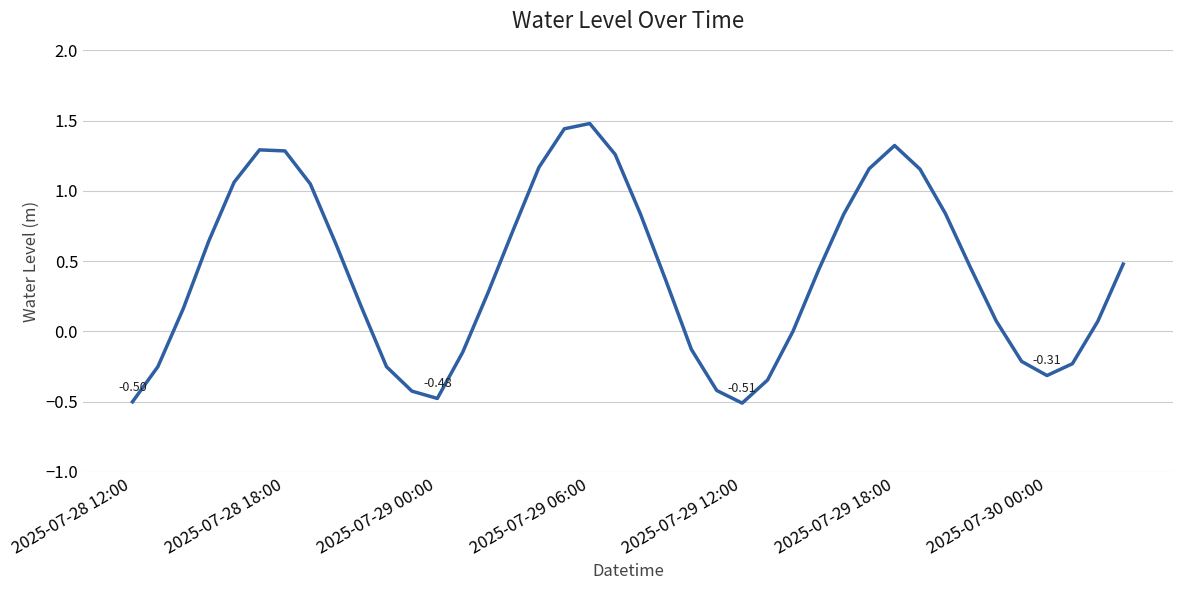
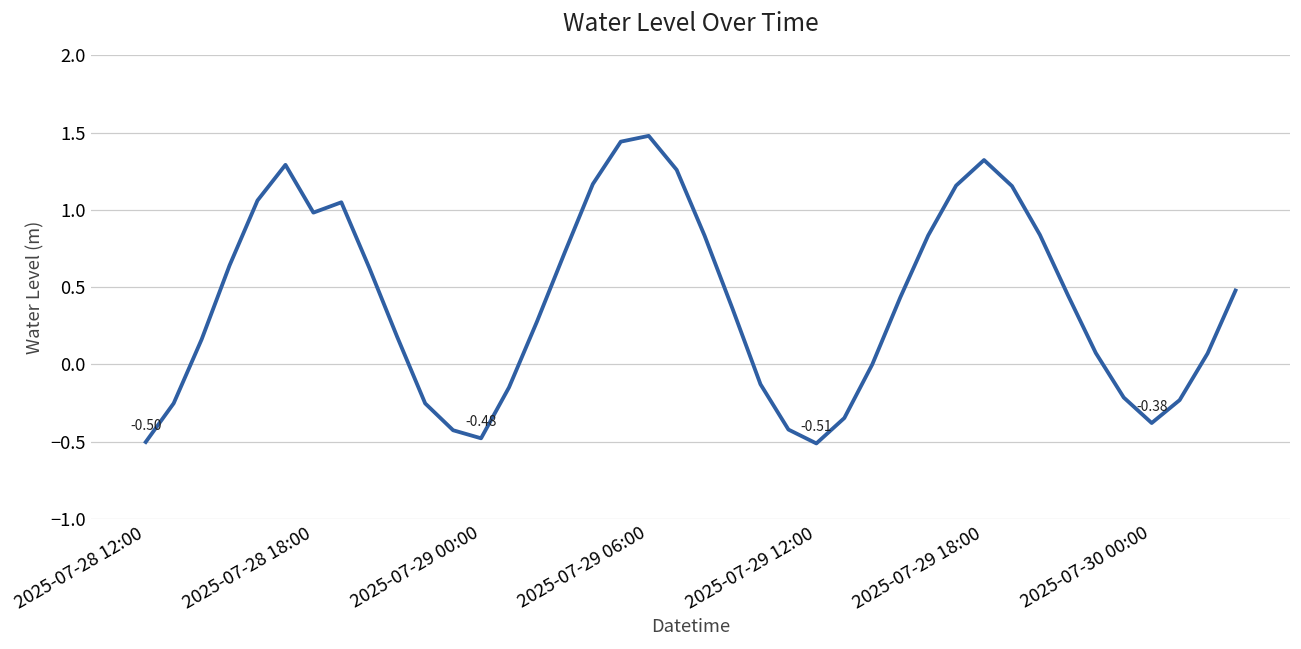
  {
    "2025-07-28 12:00": -0.50,
-   "2025-07-28 18:00": 1.28,
+   "2025-07-28 18:00": 0.98,
    "2025-07-29 00:00": -0.48,
    "2025-07-29 12:00": -0.51,
-   "2025-07-30 00:00": -0.31
+   "2025-07-30 00:00": -0.38
  }
